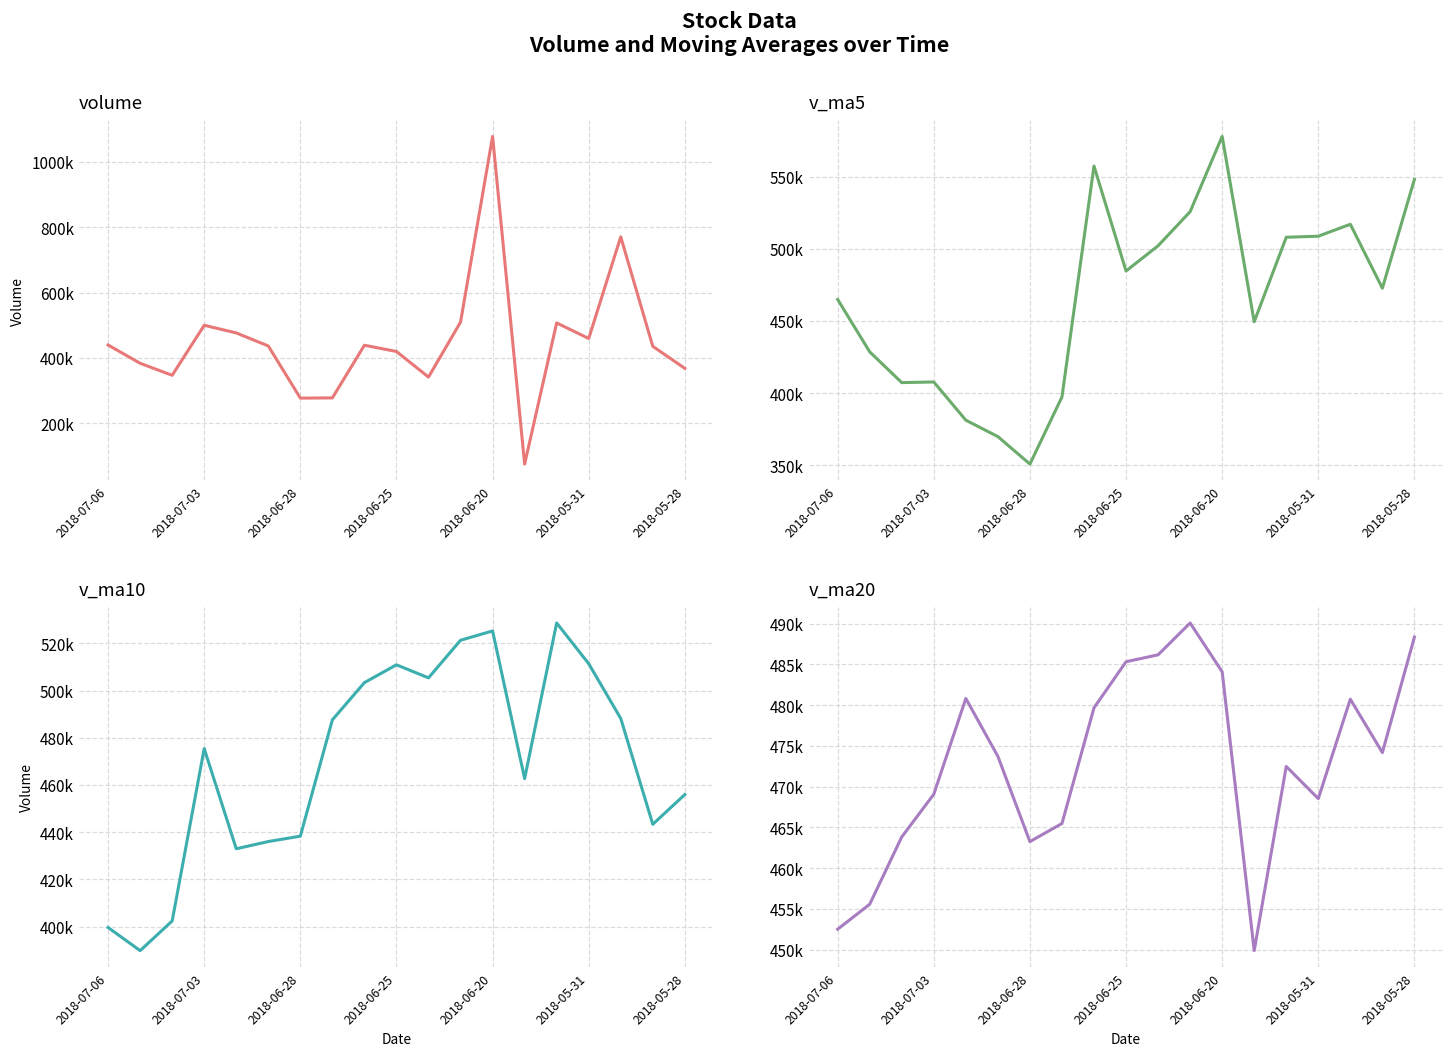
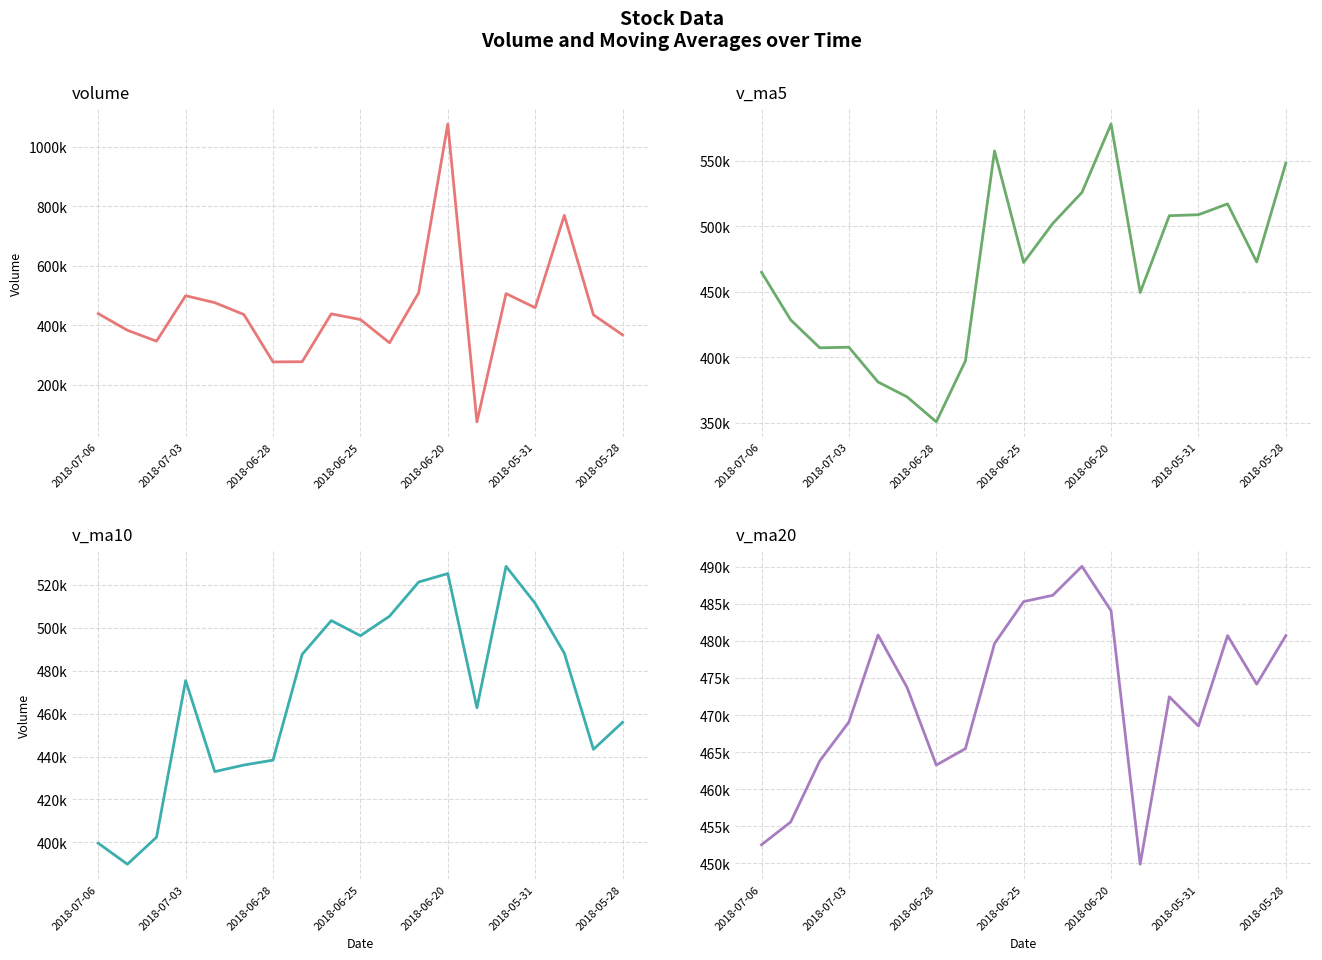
  {
    "volume": {
      "2018-07-06": 440000,
      "2018-07-03": 500000,
      "2018-06-28": 280000,
      "2018-06-25": 420000,
      "2018-06-20": 1080000,
      "2018-05-31": 460000,
      "2018-05-28": 370000
    },
    "v_ma5": {
      "2018-07-06": 465000,
      "2018-07-03": 408000,
      "2018-06-28": 351000,
-     "2018-06-25": 485000,
+     "2018-06-25": 472000,
      "2018-06-20": 578000,
      "2018-05-31": 509000,
      "2018-05-28": 548000
    },
    "v_ma10": {
      "2018-07-06": 400000,
      "2018-07-03": 475000,
      "2018-06-28": 438000,
-     "2018-06-25": 511000,
+     "2018-06-25": 496000,
      "2018-06-20": 525000,
      "2018-05-31": 511000,
      "2018-05-28": 456000
    },
    "v_ma20": {
      "2018-07-06": 453000,
      "2018-07-03": 469000,
      "2018-06-28": 463000,
      "2018-06-25": 485000,
      "2018-06-20": 484000,
      "2018-05-31": 469000,
-     "2018-05-28": 488000
+     "2018-05-28": 481000
    }
  }
